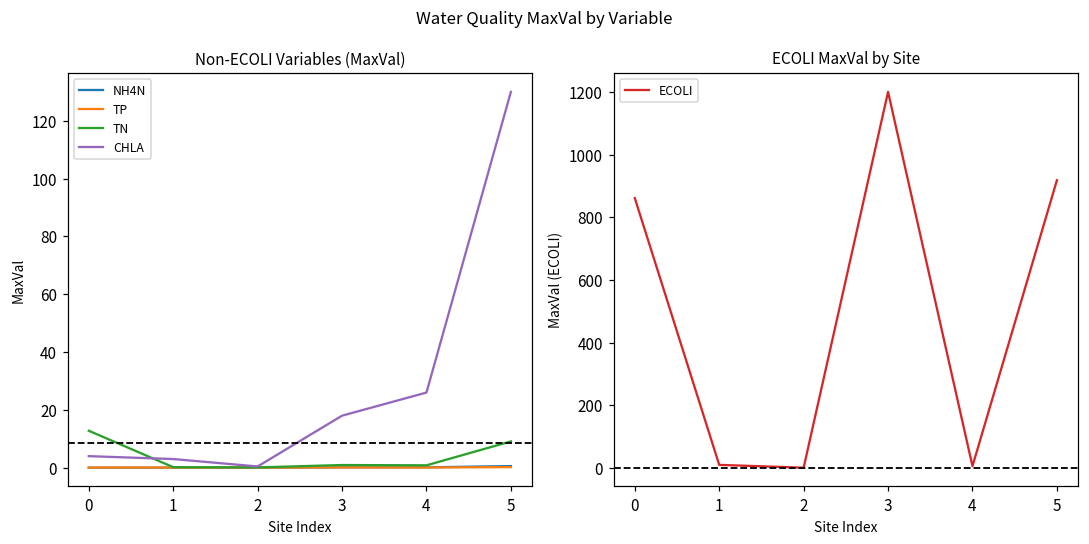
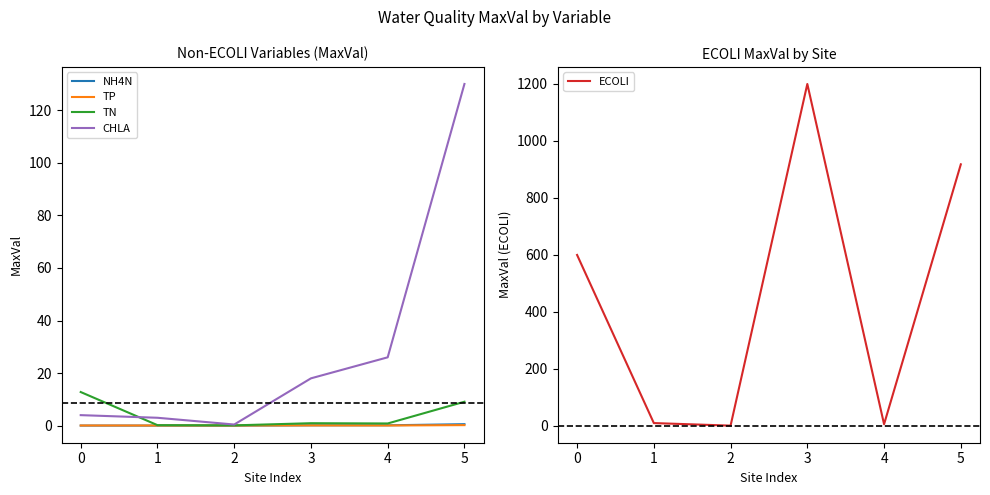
  {
    "Non-ECOLI Variables (MaxVal)": {
      "TN": {
        "0": 13,
        "5": 9
      },
      "CHLA": {
        "0": 4,
        "1": 3,
        "3": 18,
        "4": 26,
        "5": 130
      }
    },
    "ECOLI MaxVal by Site": {
-     "0": 860,
+     "0": 600,
      "1": 10,
      "2": 0,
      "3": 1200,
      "4": 10,
      "5": 920
    }
  }
